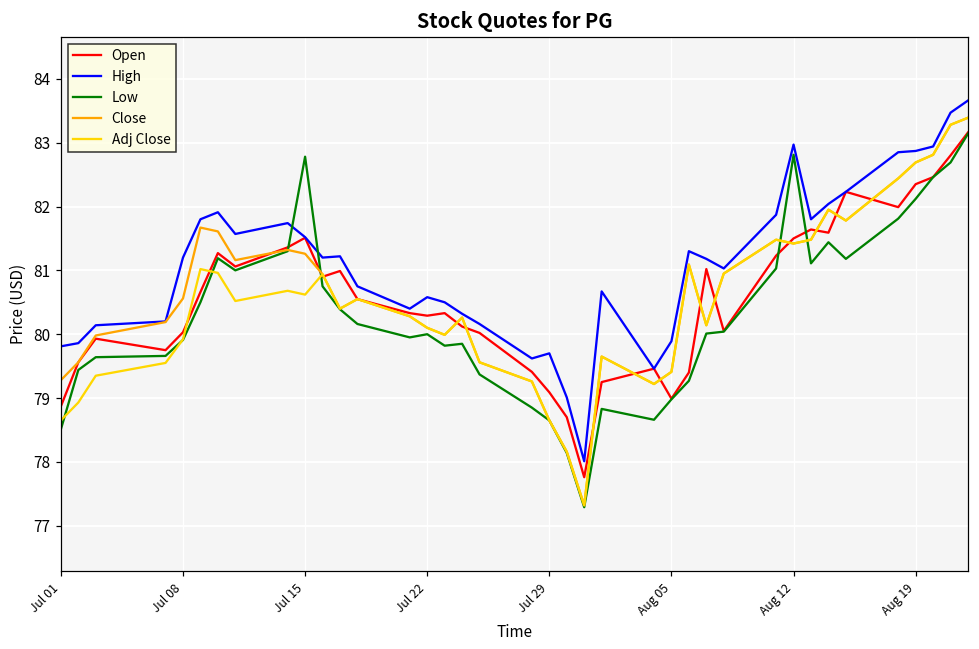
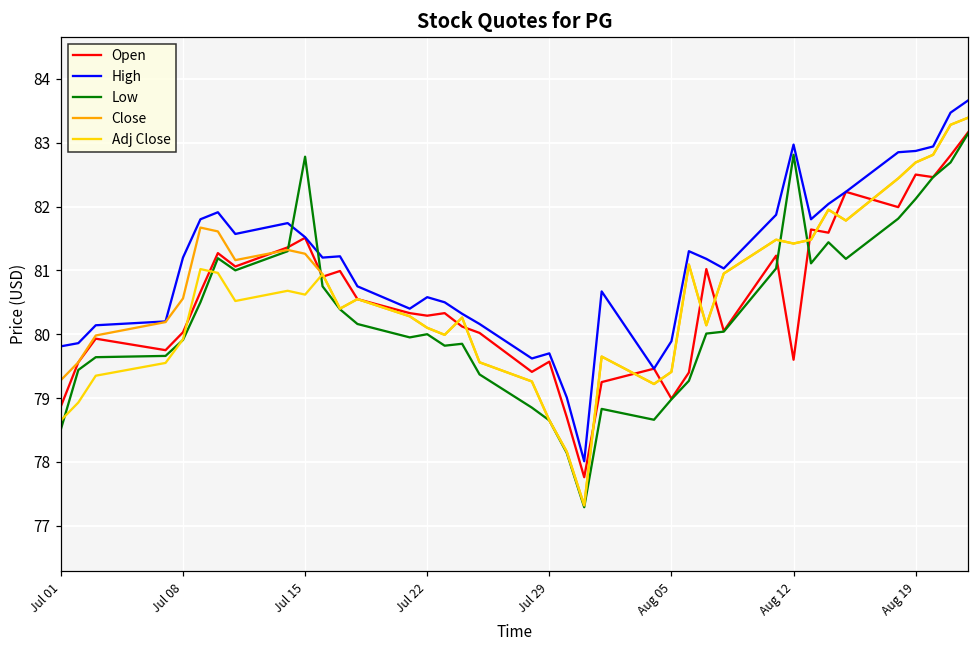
  {
    "Open": {
      "Jul 01": 78.9,
      "Jul 08": 80.0,
      "Jul 22": 80.3,
-     "Jul 29": 79.1,
-     "Aug 12": 81.5,
-     "Aug 19": 82.4
+     "Jul 29": 79.6,
+     "Aug 12": 79.6,
+     "Aug 19": 82.5
    },
    "High": {
      "Jul 01": 79.8,
      "Jul 08": 81.2,
      "Jul 22": 80.6,
      "Jul 29": 79.7,
      "Aug 05": 79.9,
      "Aug 12": 83.0,
      "Aug 19": 82.9
    },
    "Low": {
      "Jul 01": 78.5,
      "Jul 15": 82.8,
      "Jul 22": 80.0,
      "Aug 12": 82.8,
      "Aug 19": 82.1
    }
  }
